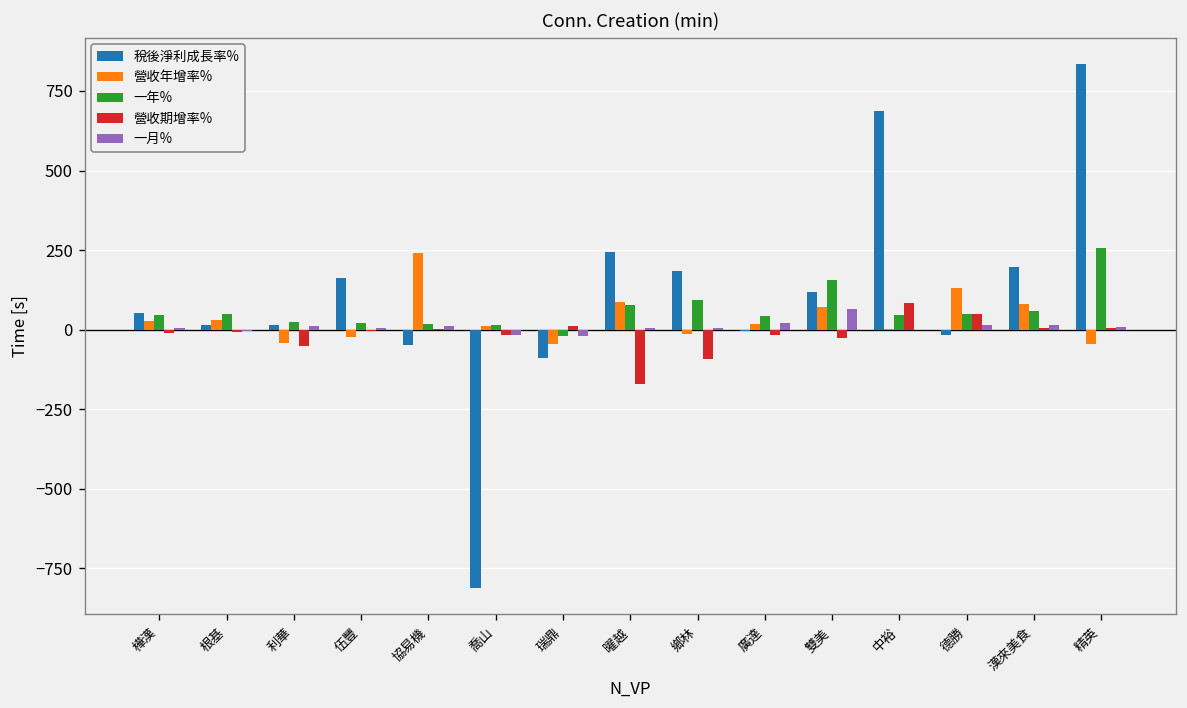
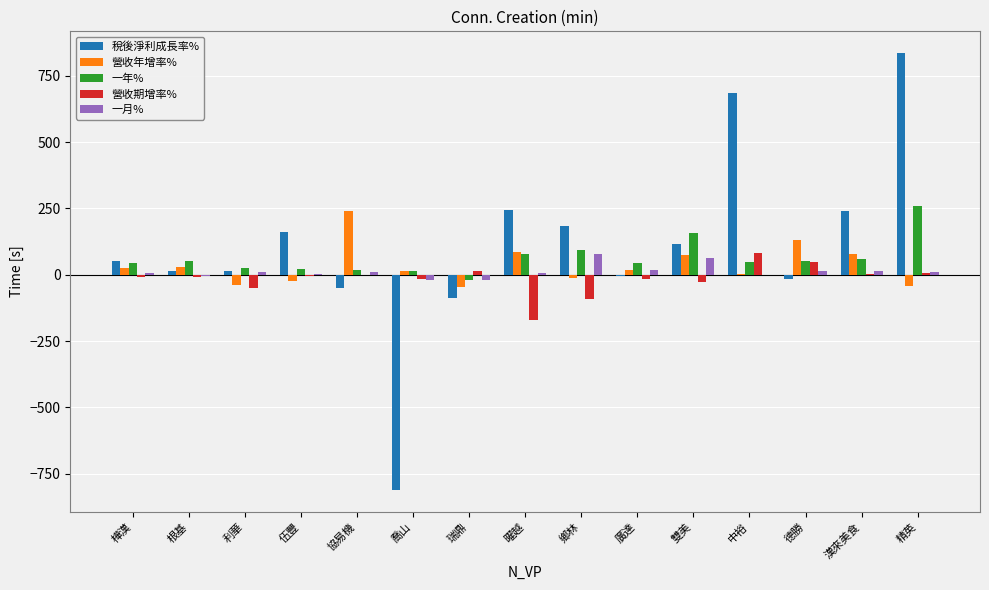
  {
    "稅後淨利成長率%": {
      "樺漢": 50,
      "根基": 20,
      "利華": 10,
      "伍豐": 160,
      "協易機": -50,
      "喬山": -810,
      "瑞鼎": -90,
      "曜越": 240,
      "鄉林": 180,
      "雙美": 120,
      "中裕": 690,
      "德勝": -20,
-     "漢來美食": 200,
+     "漢來美食": 240,
      "精英": 840
    },
    "營收年增率%": {
      "樺漢": 30,
      "根基": 30,
      "利華": -40,
      "伍豐": -20,
      "協易機": 240,
      "喬山": 10,
      "瑞鼎": -50,
      "曜越": 90,
      "鄉林": -10,
      "廣達": 20,
      "雙美": 70,
      "德勝": 130,
      "漢來美食": 80,
      "精英": -40
    },
    "一年%": {
      "樺漢": 50,
      "根基": 50,
      "利華": 20,
      "伍豐": 20,
      "協易機": 20,
      "喬山": 10,
      "瑞鼎": -20,
      "曜越": 80,
      "鄉林": 90,
      "廣達": 40,
      "雙美": 160,
      "中裕": 50,
      "德勝": 50,
      "漢來美食": 60,
      "精英": 260
    },
    "營收期增率%": {
      "樺漢": -10,
      "利華": -50,
      "喬山": -20,
      "瑞鼎": 10,
      "曜越": -170,
      "鄉林": -90,
      "廣達": -20,
      "雙美": -30,
      "中裕": 80,
      "德勝": 50
    },
    "一月%": {
      "利華": 10,
      "協易機": 10,
      "喬山": -20,
      "瑞鼎": -20,
-     "鄉林": 10,
+     "鄉林": 80,
      "廣達": 20,
      "雙美": 60,
      "德勝": 10,
      "漢來美食": 10
    }
  }
